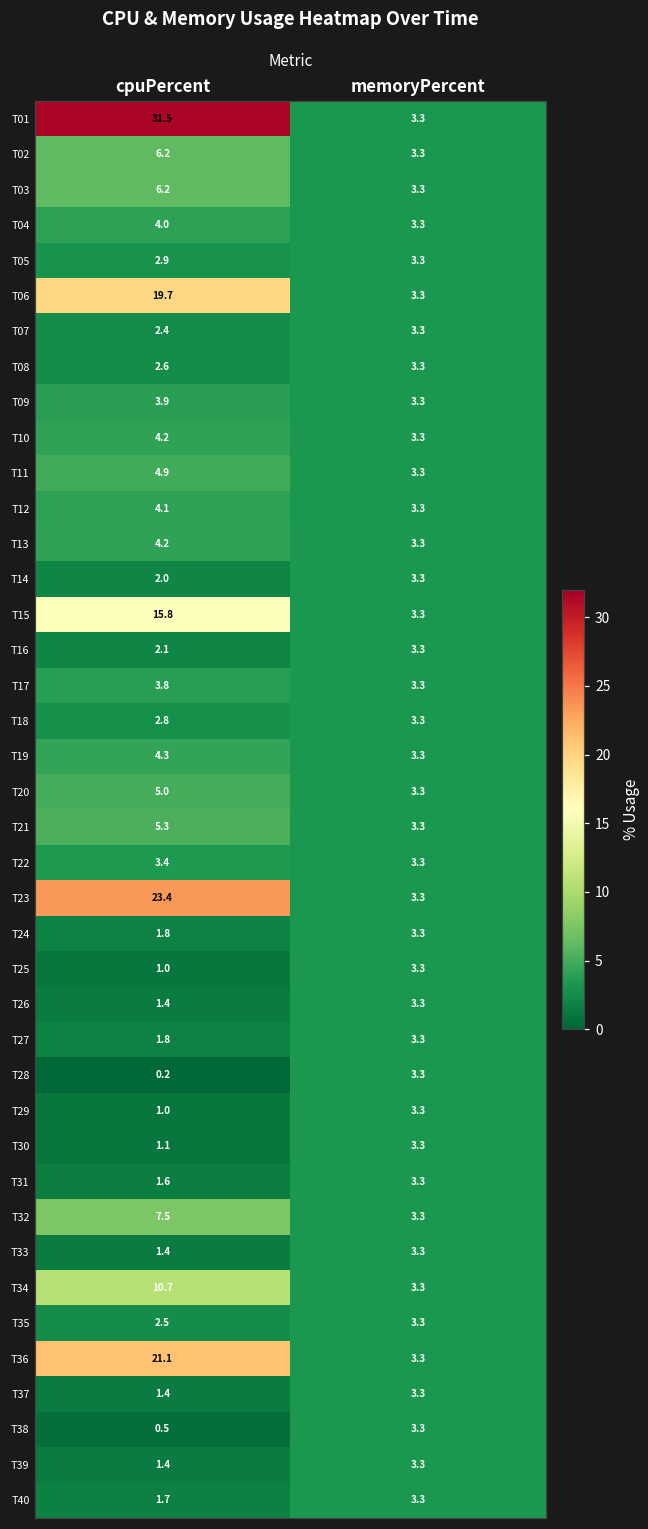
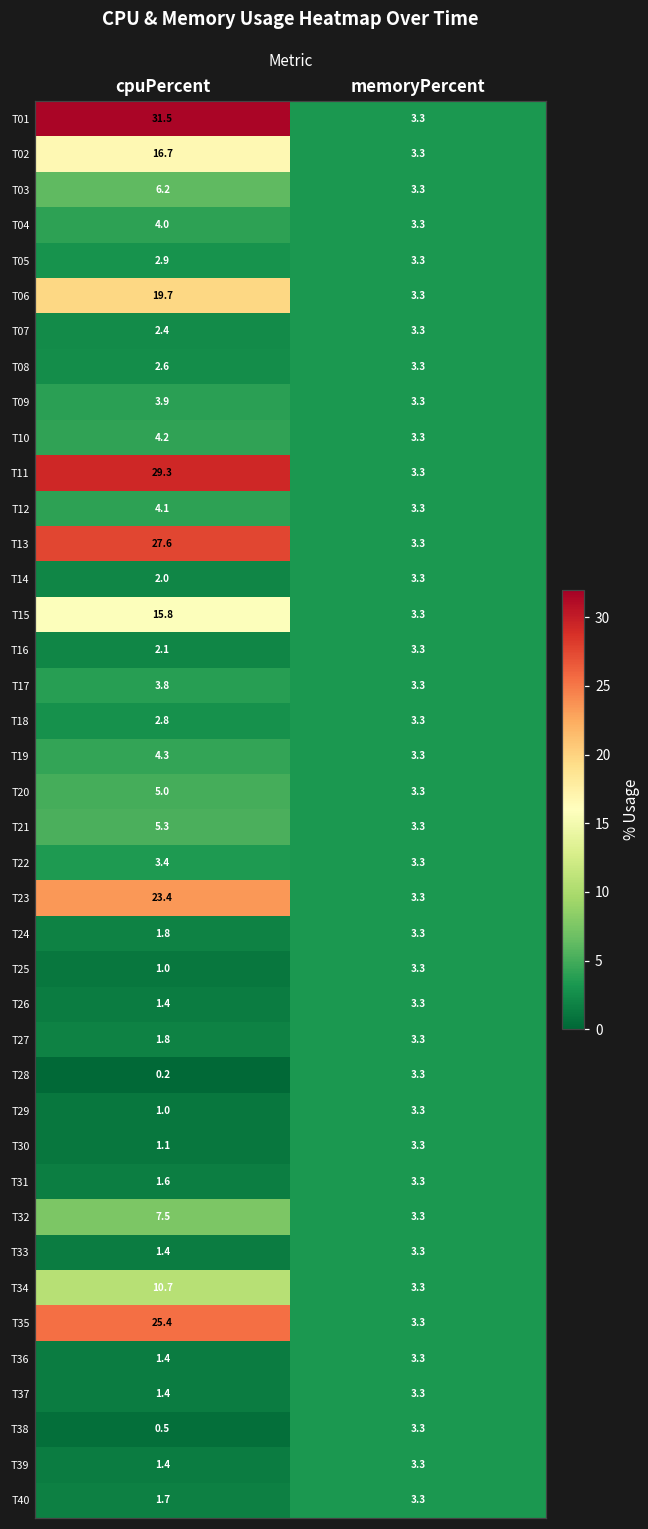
  {
    "T01": {
      "cpuPercent": 31.5,
      "memoryPercent": 3.3
    },
    "T02": {
-     "cpuPercent": 6.2,
+     "cpuPercent": 16.7,
      "memoryPercent": 3.3
    },
    "T03": {
      "cpuPercent": 6.2,
      "memoryPercent": 3.3
    },
    "T04": {
      "cpuPercent": 4.0,
      "memoryPercent": 3.3
    },
    "T05": {
      "cpuPercent": 2.9,
      "memoryPercent": 3.3
    },
    "T06": {
      "cpuPercent": 19.7,
      "memoryPercent": 3.3
    },
    "T07": {
      "cpuPercent": 2.4,
      "memoryPercent": 3.3
    },
    "T08": {
      "cpuPercent": 2.6,
      "memoryPercent": 3.3
    },
    "T09": {
      "cpuPercent": 3.9,
      "memoryPercent": 3.3
    },
    "T10": {
      "cpuPercent": 4.2,
      "memoryPercent": 3.3
    },
    "T11": {
-     "cpuPercent": 4.9,
+     "cpuPercent": 29.3,
      "memoryPercent": 3.3
    },
    "T12": {
      "cpuPercent": 4.1,
      "memoryPercent": 3.3
    },
    "T13": {
-     "cpuPercent": 4.2,
+     "cpuPercent": 27.6,
      "memoryPercent": 3.3
    },
    "T14": {
      "cpuPercent": 2.0,
      "memoryPercent": 3.3
    },
    "T15": {
      "cpuPercent": 15.8,
      "memoryPercent": 3.3
    },
    "T16": {
      "cpuPercent": 2.1,
      "memoryPercent": 3.3
    },
    "T17": {
      "cpuPercent": 3.8,
      "memoryPercent": 3.3
    },
    "T18": {
      "cpuPercent": 2.8,
      "memoryPercent": 3.3
    },
    "T19": {
      "cpuPercent": 4.3,
      "memoryPercent": 3.3
    },
    "T20": {
      "cpuPercent": 5.0,
      "memoryPercent": 3.3
    },
    "T21": {
      "cpuPercent": 5.3,
      "memoryPercent": 3.3
    },
    "T22": {
      "cpuPercent": 3.4,
      "memoryPercent": 3.3
    },
    "T23": {
      "cpuPercent": 23.4,
      "memoryPercent": 3.3
    },
    "T24": {
      "cpuPercent": 1.8,
      "memoryPercent": 3.3
    },
    "T25": {
      "cpuPercent": 1.0,
      "memoryPercent": 3.3
    },
    "T26": {
      "cpuPercent": 1.4,
      "memoryPercent": 3.3
    },
    "T27": {
      "cpuPercent": 1.8,
      "memoryPercent": 3.3
    },
    "T28": {
      "cpuPercent": 0.2,
      "memoryPercent": 3.3
    },
    "T29": {
      "cpuPercent": 1.0,
      "memoryPercent": 3.3
    },
    "T30": {
      "cpuPercent": 1.1,
      "memoryPercent": 3.3
    },
    "T31": {
      "cpuPercent": 1.6,
      "memoryPercent": 3.3
    },
    "T32": {
      "cpuPercent": 7.5,
      "memoryPercent": 3.3
    },
    "T33": {
      "cpuPercent": 1.4,
      "memoryPercent": 3.3
    },
    "T34": {
      "cpuPercent": 10.7,
      "memoryPercent": 3.3
    },
    "T35": {
-     "cpuPercent": 2.5,
+     "cpuPercent": 25.4,
      "memoryPercent": 3.3
    },
    "T36": {
-     "cpuPercent": 21.1,
+     "cpuPercent": 1.4,
      "memoryPercent": 3.3
    },
    "T37": {
      "cpuPercent": 1.4,
      "memoryPercent": 3.3
    },
    "T38": {
      "cpuPercent": 0.5,
      "memoryPercent": 3.3
    },
    "T39": {
      "cpuPercent": 1.4,
      "memoryPercent": 3.3
    },
    "T40": {
      "cpuPercent": 1.7,
      "memoryPercent": 3.3
    }
  }
